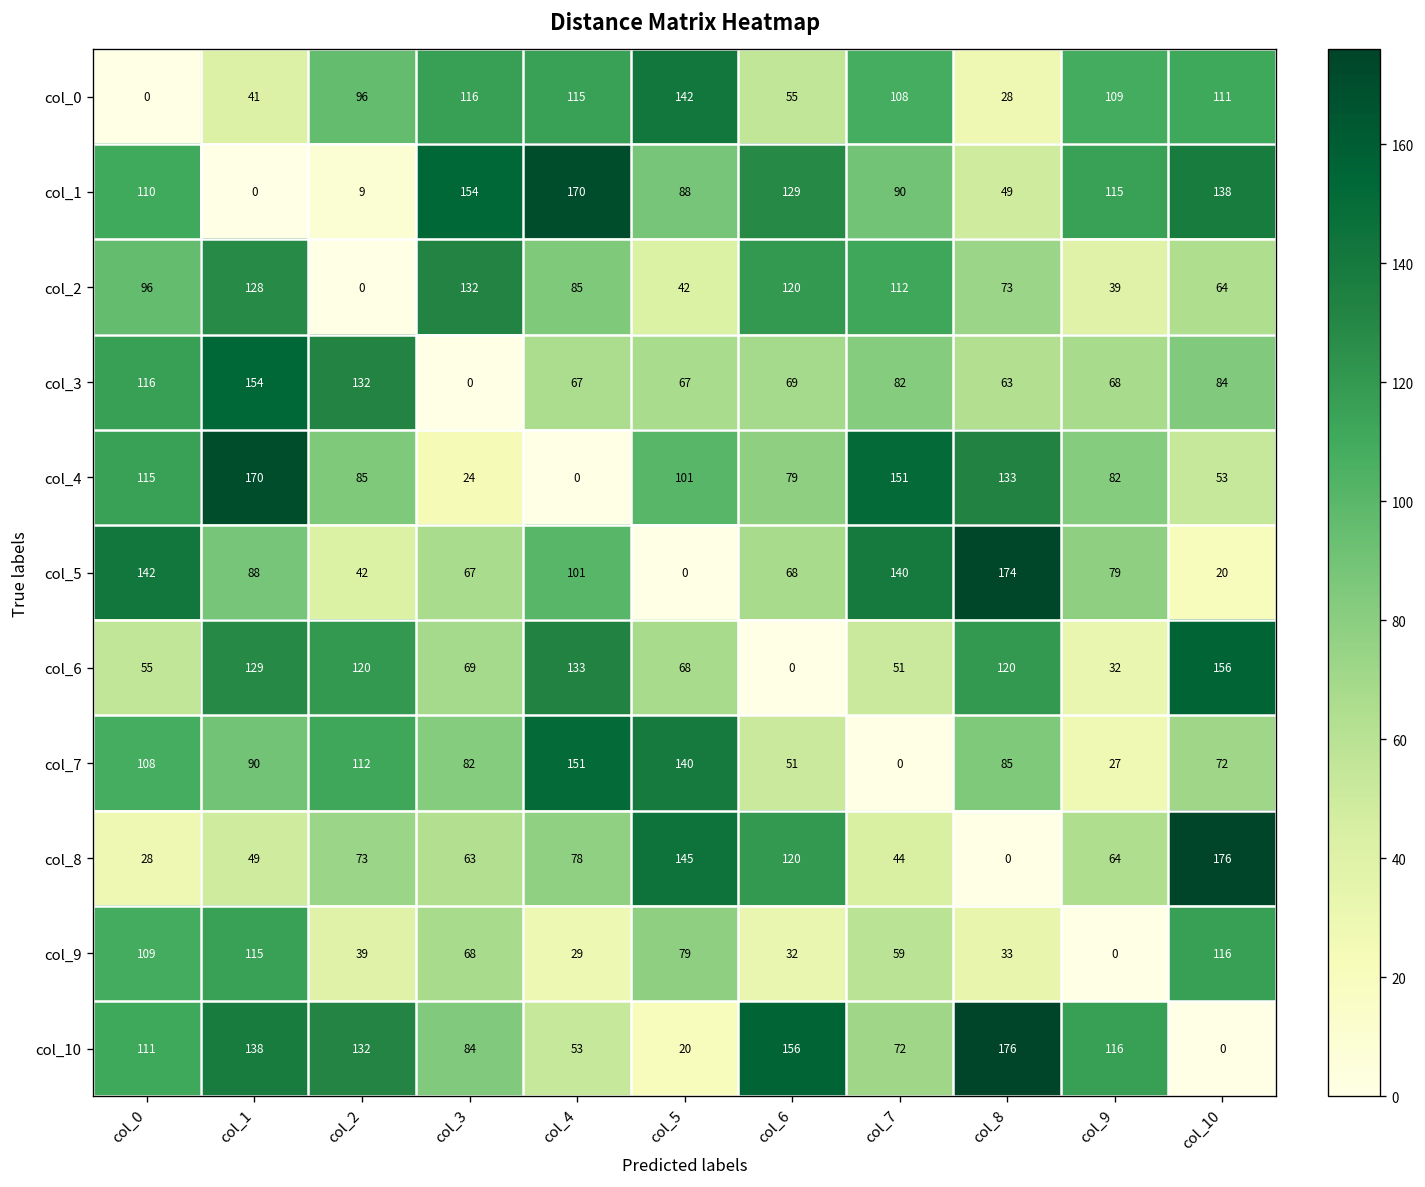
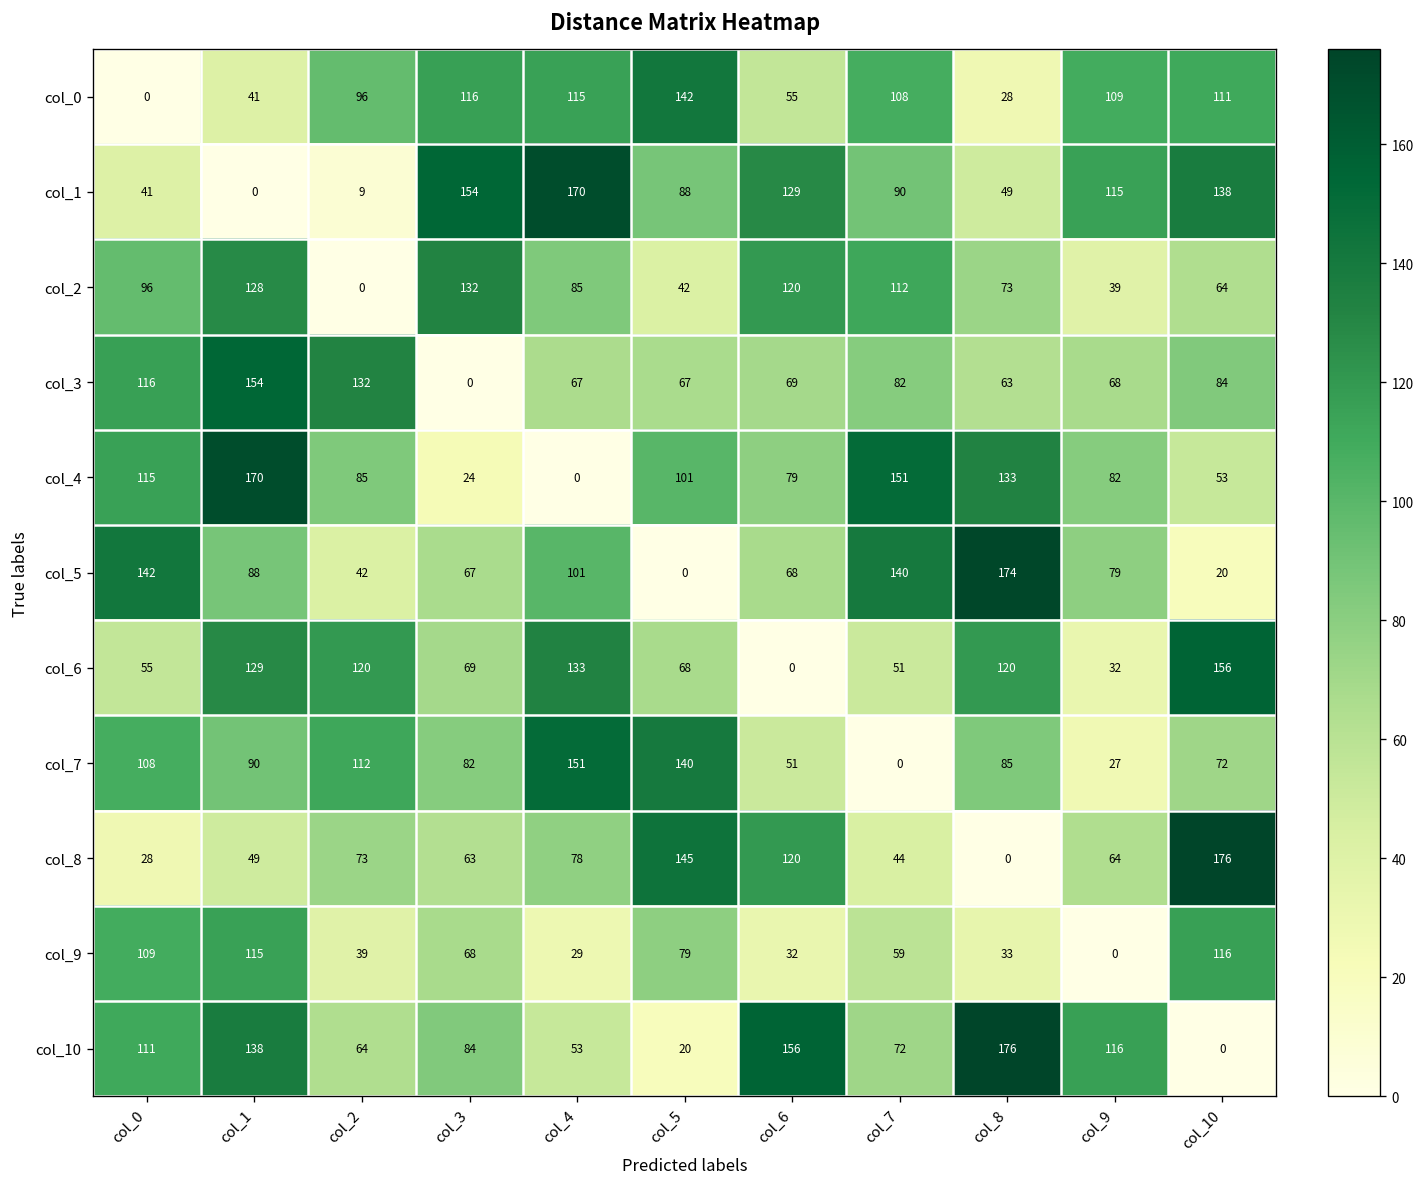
  {
    "col_0": {
      "col_0": 0,
      "col_1": 41,
      "col_2": 96,
      "col_3": 116,
      "col_4": 115,
      "col_5": 142,
      "col_6": 55,
      "col_7": 108,
      "col_8": 28,
      "col_9": 109,
      "col_10": 111
    },
    "col_1": {
-     "col_0": 110,
+     "col_0": 41,
      "col_1": 0,
      "col_2": 9,
      "col_3": 154,
      "col_4": 170,
      "col_5": 88,
      "col_6": 129,
      "col_7": 90,
      "col_8": 49,
      "col_9": 115,
      "col_10": 138
    },
    "col_2": {
      "col_0": 96,
      "col_1": 128,
      "col_2": 0,
      "col_3": 132,
      "col_4": 85,
      "col_5": 42,
      "col_6": 120,
      "col_7": 112,
      "col_8": 73,
      "col_9": 39,
      "col_10": 64
    },
    "col_3": {
      "col_0": 116,
      "col_1": 154,
      "col_2": 132,
      "col_3": 0,
      "col_4": 67,
      "col_5": 67,
      "col_6": 69,
      "col_7": 82,
      "col_8": 63,
      "col_9": 68,
      "col_10": 84
    },
    "col_4": {
      "col_0": 115,
      "col_1": 170,
      "col_2": 85,
      "col_3": 24,
      "col_4": 0,
      "col_5": 101,
      "col_6": 79,
      "col_7": 151,
      "col_8": 133,
      "col_9": 82,
      "col_10": 53
    },
    "col_5": {
      "col_0": 142,
      "col_1": 88,
      "col_2": 42,
      "col_3": 67,
      "col_4": 101,
      "col_5": 0,
      "col_6": 68,
      "col_7": 140,
      "col_8": 174,
      "col_9": 79,
      "col_10": 20
    },
    "col_6": {
      "col_0": 55,
      "col_1": 129,
      "col_2": 120,
      "col_3": 69,
      "col_4": 133,
      "col_5": 68,
      "col_6": 0,
      "col_7": 51,
      "col_8": 120,
      "col_9": 32,
      "col_10": 156
    },
    "col_7": {
      "col_0": 108,
      "col_1": 90,
      "col_2": 112,
      "col_3": 82,
      "col_4": 151,
      "col_5": 140,
      "col_6": 51,
      "col_7": 0,
      "col_8": 85,
      "col_9": 27,
      "col_10": 72
    },
    "col_8": {
      "col_0": 28,
      "col_1": 49,
      "col_2": 73,
      "col_3": 63,
      "col_4": 78,
      "col_5": 145,
      "col_6": 120,
      "col_7": 44,
      "col_8": 0,
      "col_9": 64,
      "col_10": 176
    },
    "col_9": {
      "col_0": 109,
      "col_1": 115,
      "col_2": 39,
      "col_3": 68,
      "col_4": 29,
      "col_5": 79,
      "col_6": 32,
      "col_7": 59,
      "col_8": 33,
      "col_9": 0,
      "col_10": 116
    },
    "col_10": {
      "col_0": 111,
      "col_1": 138,
-     "col_2": 132,
+     "col_2": 64,
      "col_3": 84,
      "col_4": 53,
      "col_5": 20,
      "col_6": 156,
      "col_7": 72,
      "col_8": 176,
      "col_9": 116,
      "col_10": 0
    }
  }
